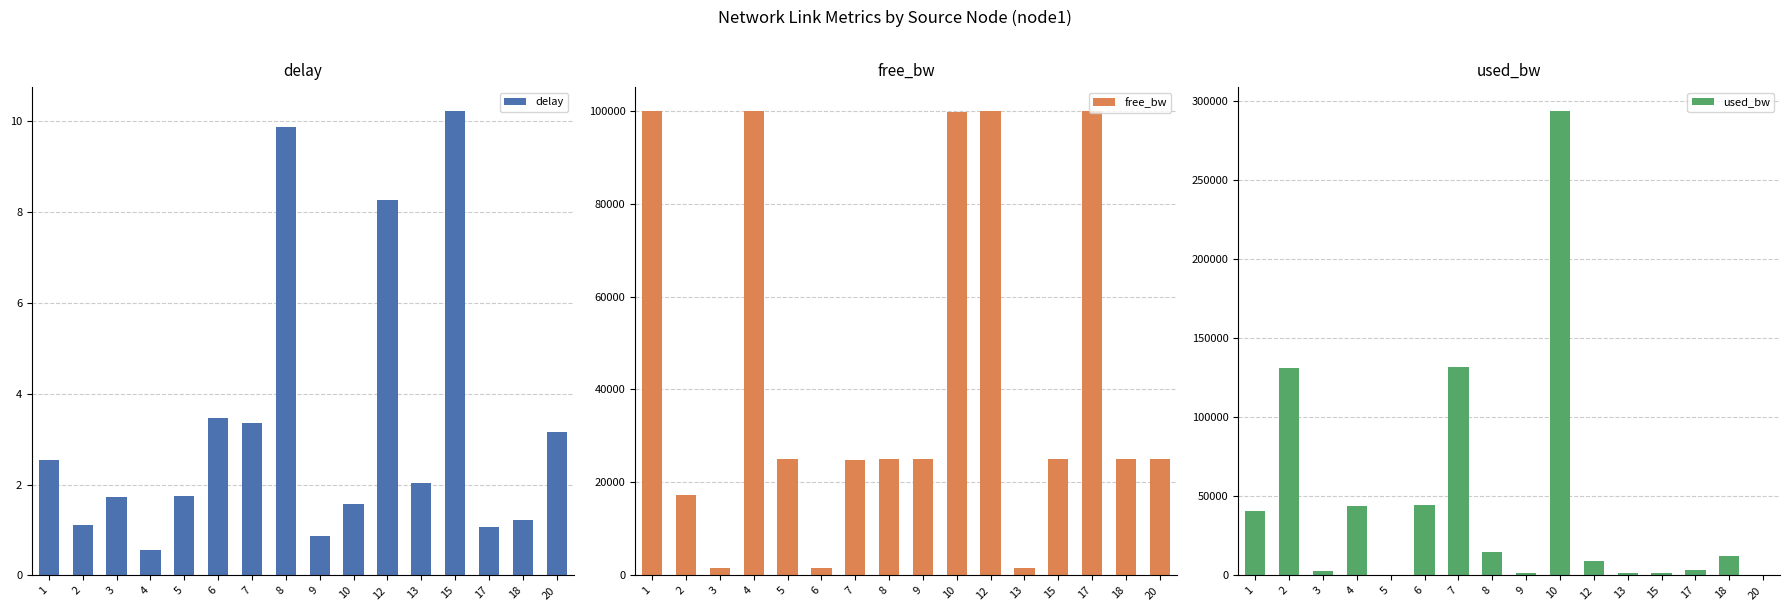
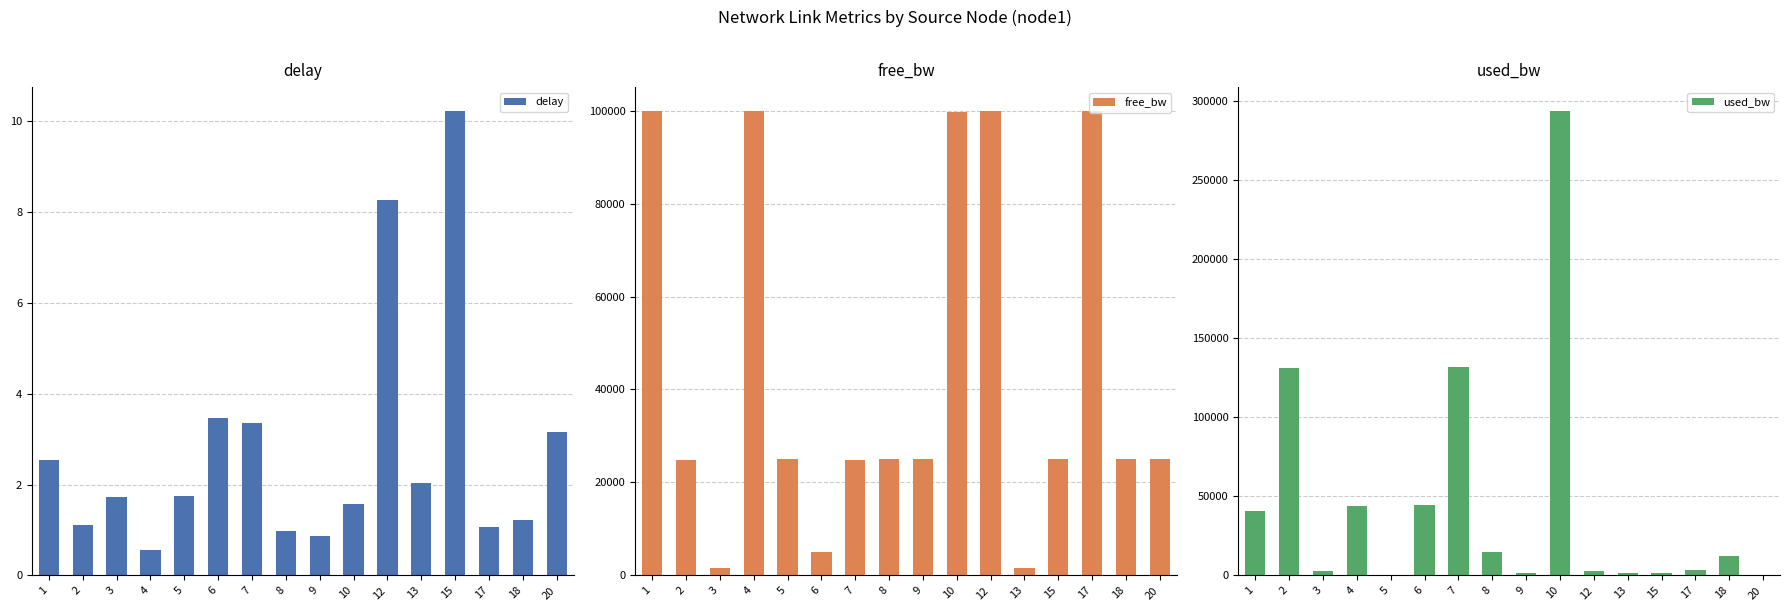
  {
    "delay": {
      "1": 2.6,
      "2": 1.1,
      "3": 1.7,
      "4": 0.6,
      "5": 1.7,
      "6": 3.5,
      "7": 3.3,
-     "8": 9.9,
+     "8": 1.0,
      "9": 0.9,
      "10": 1.6,
      "12": 8.3,
      "13": 2.0,
      "15": 10.2,
      "17": 1.1,
      "18": 1.2,
      "20": 3.2
    },
    "free_bw": {
      "1": 100000,
-     "2": 17000,
+     "2": 25000,
      "3": 2000,
      "4": 100000,
      "5": 25000,
-     "6": 2000,
+     "6": 5000,
      "7": 25000,
      "8": 25000,
      "9": 25000,
      "10": 100000,
      "12": 100000,
      "13": 2000,
      "15": 25000,
      "18": 25000,
      "20": 25000
    },
    "used_bw": {
      "1": 41000,
      "2": 131000,
      "3": 3000,
      "4": 44000,
      "6": 44000,
      "7": 132000,
      "8": 15000,
      "10": 294000,
-     "12": 9000,
+     "12": 3000,
      "17": 4000,
      "18": 12000
    }
  }
